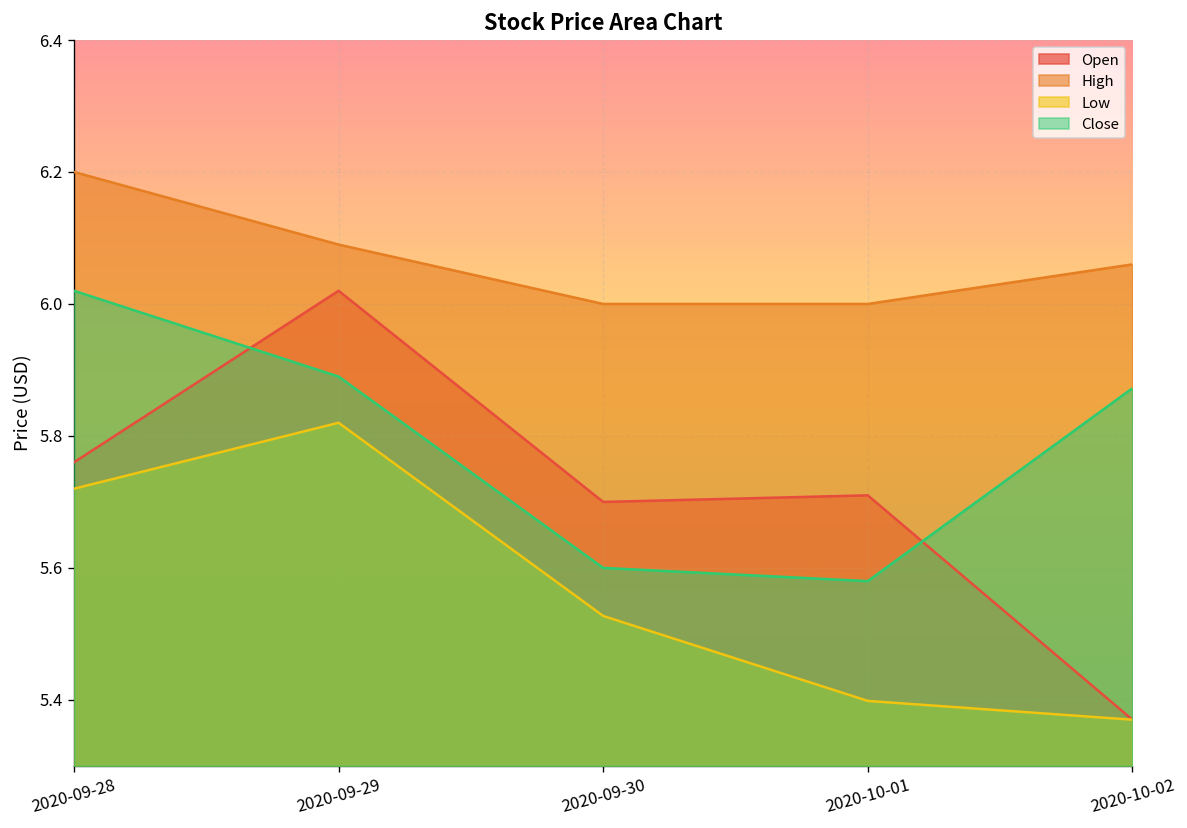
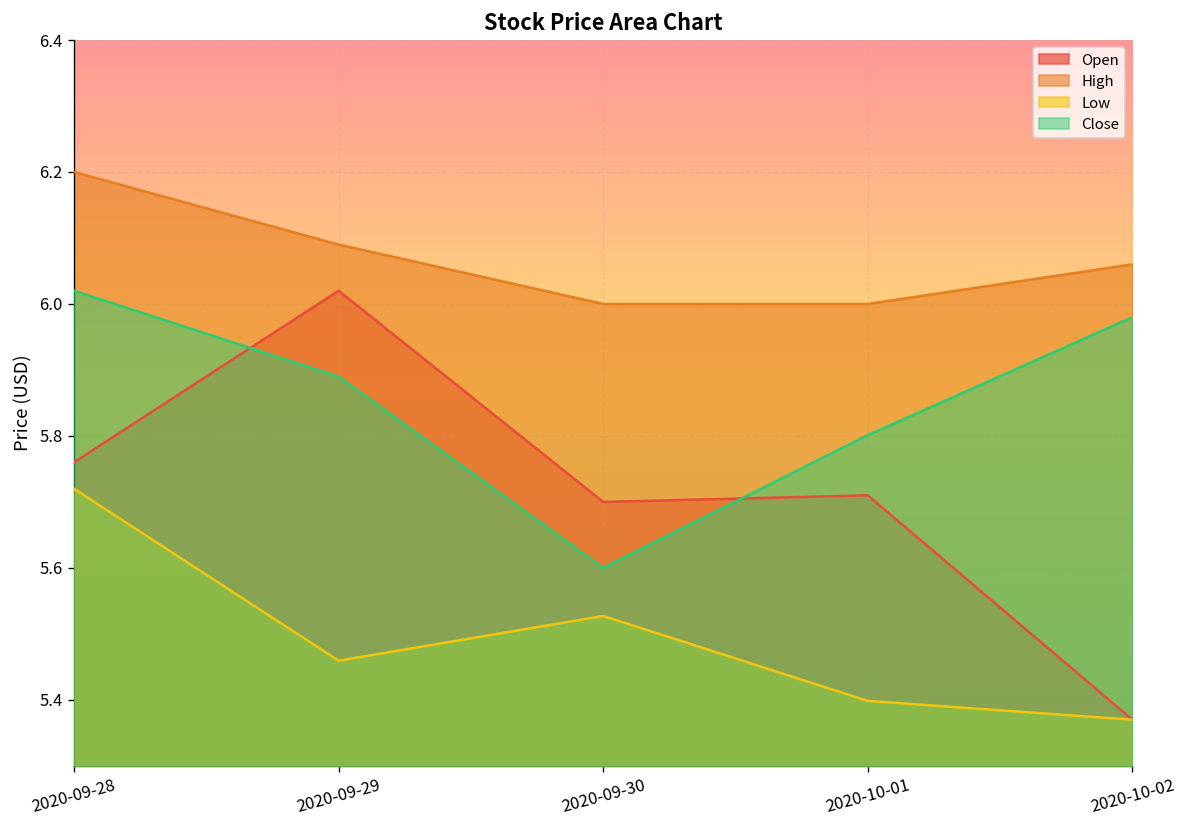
  {
    "Low": {
      "2020-09-28": 5.72,
-     "2020-09-29": 5.82,
+     "2020-09-29": 5.46,
      "2020-09-30": 5.53,
      "2020-10-01": 5.40
    },
    "Close": {
      "2020-09-28": 6.02,
      "2020-09-29": 5.89,
      "2020-09-30": 5.60,
-     "2020-10-01": 5.58,
-     "2020-10-02": 5.87
+     "2020-10-01": 5.80,
+     "2020-10-02": 5.98
    }
  }
